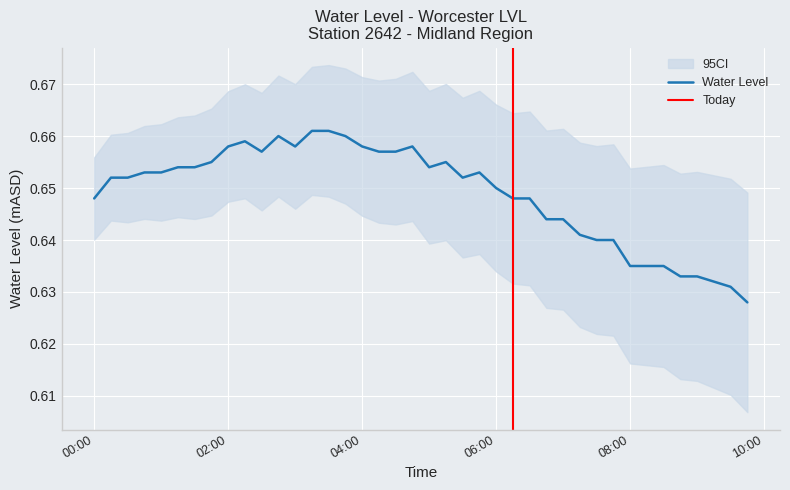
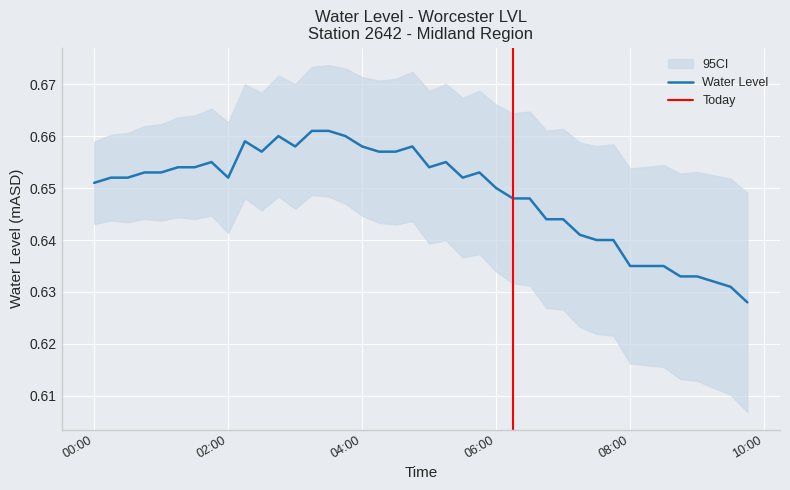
  {
    "Water Level": {
-     "00:00": 0.648,
-     "02:00": 0.658,
+     "00:00": 0.651,
+     "02:00": 0.652,
      "04:00": 0.658,
      "06:00": 0.650,
      "08:00": 0.635
    }
  }
